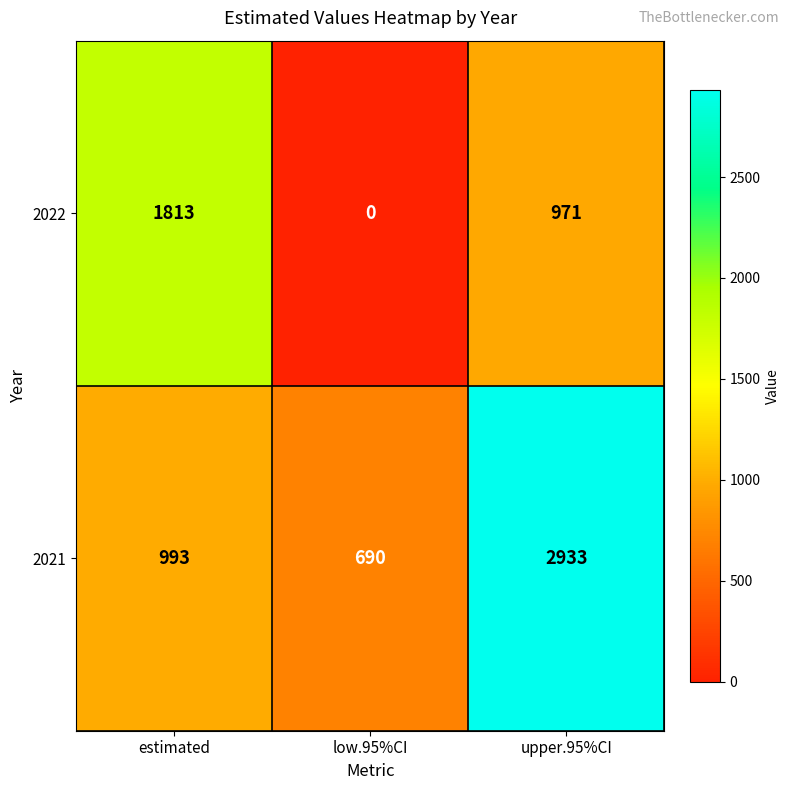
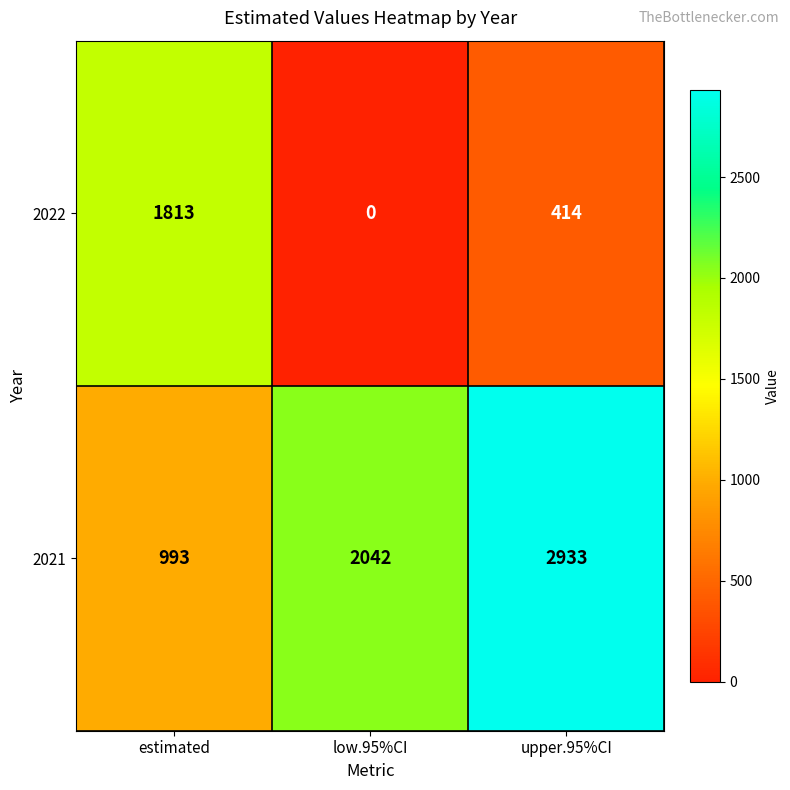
  {
    "2022": {
      "estimated": 1813,
      "low.95%CI": 0,
-     "upper.95%CI": 971
+     "upper.95%CI": 414
    },
    "2021": {
      "estimated": 993,
-     "low.95%CI": 690,
+     "low.95%CI": 2042,
      "upper.95%CI": 2933
    }
  }
